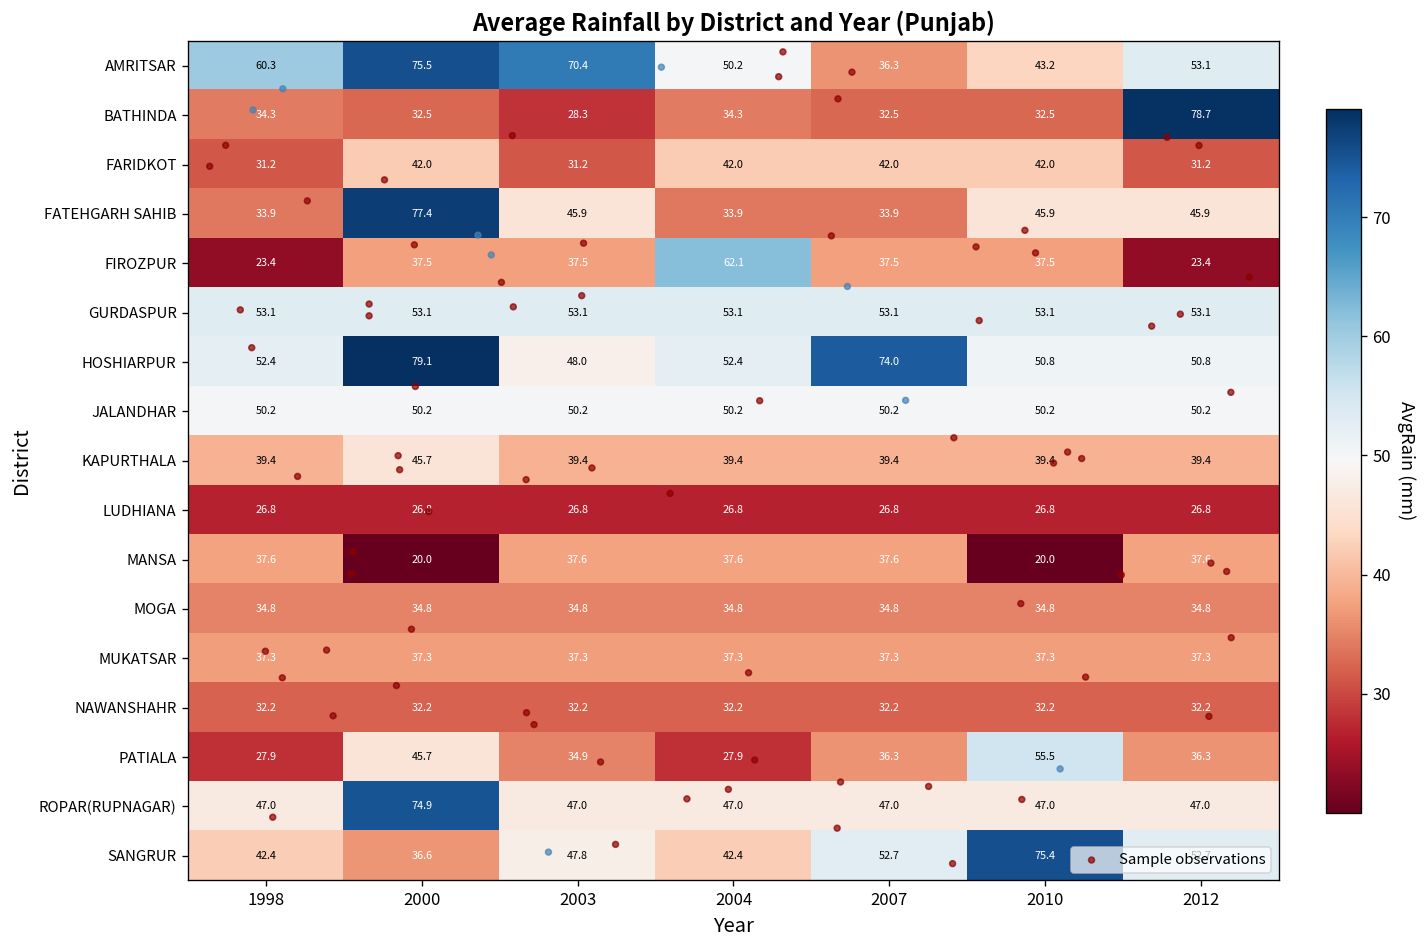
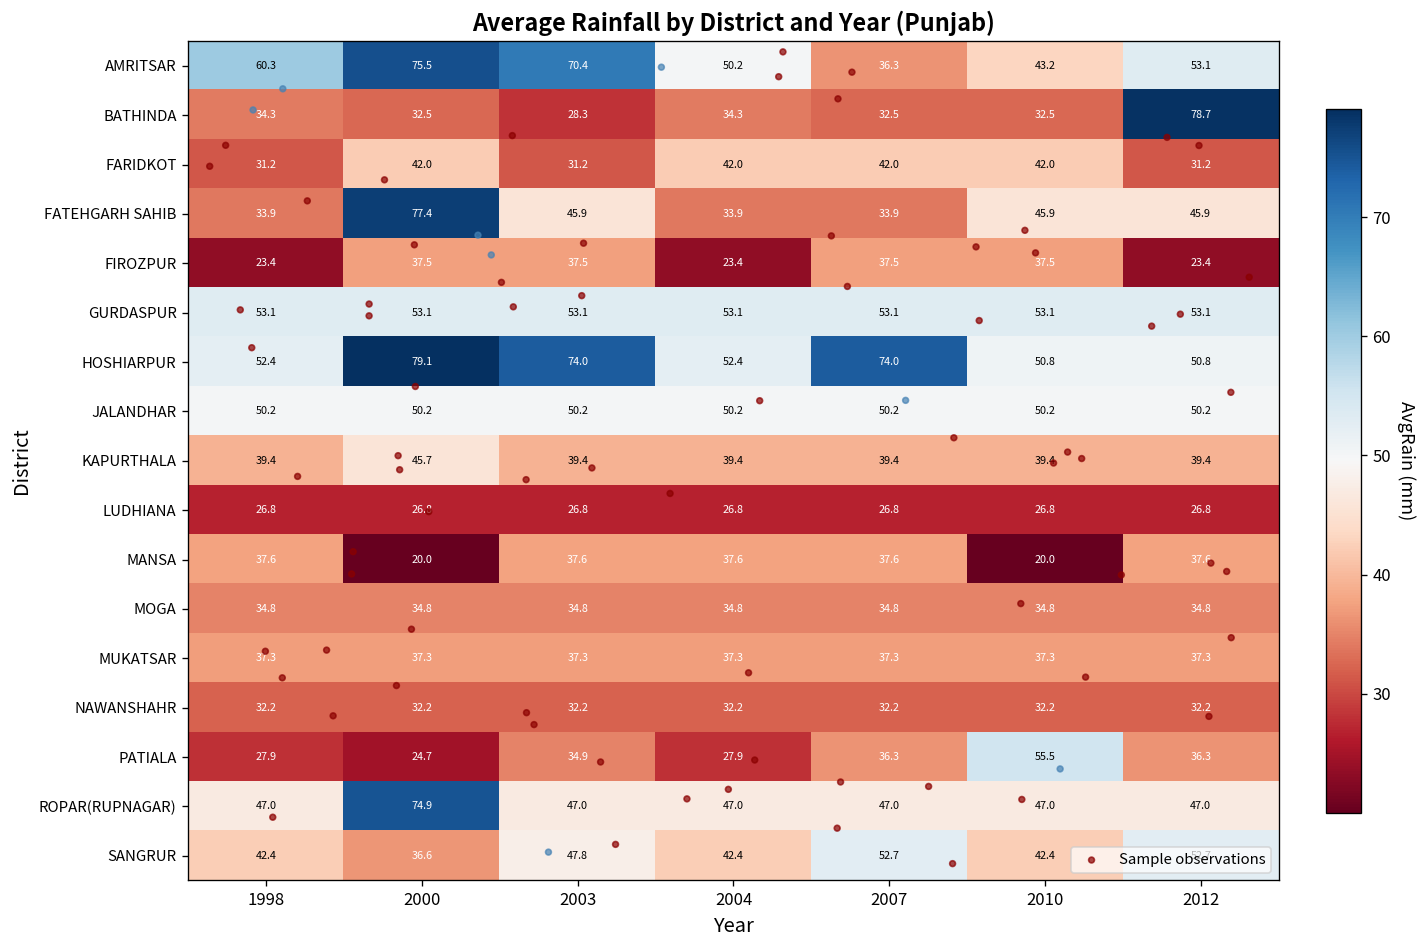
  {
    "AMRITSAR": {
      "1998": 60.3,
      "2000": 75.5,
      "2003": 70.4,
      "2004": 50.2,
      "2007": 36.3,
      "2010": 43.2,
      "2012": 53.1
    },
    "BATHINDA": {
      "2000": 32.5,
      "2003": 28.3,
      "2004": 34.3,
      "2007": 32.5,
      "2010": 32.5,
      "2012": 78.7
    },
    "FARIDKOT": {
      "1998": 31.2,
      "2000": 42.0,
      "2003": 31.2,
      "2004": 42.0,
      "2007": 42.0,
      "2010": 42.0,
      "2012": 31.2
    },
    "FATEHGARH SAHIB": {
      "1998": 33.9,
      "2000": 77.4,
      "2003": 45.9,
      "2004": 33.9,
      "2007": 33.9,
      "2010": 45.9,
      "2012": 45.9
    },
    "FIROZPUR": {
      "1998": 23.4,
      "2000": 37.5,
      "2003": 37.5,
-     "2004": 62.1,
+     "2004": 23.4,
      "2007": 37.5,
      "2010": 37.5,
      "2012": 23.4
    },
    "GURDASPUR": {
      "1998": 53.1,
      "2000": 53.1,
      "2003": 53.1,
      "2004": 53.1,
      "2007": 53.1,
      "2010": 53.1,
      "2012": 53.1
    },
    "HOSHIARPUR": {
      "1998": 52.4,
      "2000": 79.1,
-     "2003": 48.0,
+     "2003": 74.0,
      "2004": 52.4,
      "2007": 74.0,
      "2010": 50.8,
      "2012": 50.8
    },
    "JALANDHAR": {
      "1998": 50.2,
      "2000": 50.2,
      "2003": 50.2,
      "2004": 50.2,
      "2007": 50.2,
      "2010": 50.2,
      "2012": 50.2
    },
    "KAPURTHALA": {
      "1998": 39.4,
      "2000": 45.7,
      "2003": 39.4,
      "2004": 39.4,
      "2007": 39.4,
      "2012": 39.4
    },
    "LUDHIANA": {
      "1998": 26.8,
      "2003": 26.8,
      "2004": 26.8,
      "2007": 26.8,
      "2010": 26.8,
      "2012": 26.8
    },
    "MANSA": {
      "1998": 37.6,
      "2000": 20.0,
      "2003": 37.6,
      "2004": 37.6,
      "2007": 37.6,
      "2010": 20.0
    },
    "MOGA": {
      "1998": 34.8,
      "2000": 34.8,
      "2003": 34.8,
      "2004": 34.8,
      "2007": 34.8,
      "2010": 34.8,
      "2012": 34.8
    },
    "MUKATSAR": {
      "2000": 37.3,
      "2003": 37.3,
      "2004": 37.3,
      "2007": 37.3,
      "2010": 37.3,
      "2012": 37.3
    },
    "NAWANSHAHR": {
      "1998": 32.2,
      "2000": 32.2,
      "2003": 32.2,
      "2004": 32.2,
      "2007": 32.2,
      "2010": 32.2,
      "2012": 32.2
    },
    "PATIALA": {
      "1998": 27.9,
-     "2000": 45.7,
+     "2000": 24.7,
      "2003": 34.9,
      "2004": 27.9,
      "2007": 36.3,
      "2010": 55.5,
      "2012": 36.3
    },
    "ROPAR(RUPNAGAR)": {
      "1998": 47.0,
      "2000": 74.9,
      "2003": 47.0,
      "2004": 47.0,
      "2007": 47.0,
      "2010": 47.0,
      "2012": 47.0
    },
    "SANGRUR": {
      "1998": 42.4,
      "2000": 36.6,
      "2003": 47.8,
      "2004": 42.4,
      "2007": 52.7,
-     "2010": 75.4
+     "2010": 42.4
    }
  }
